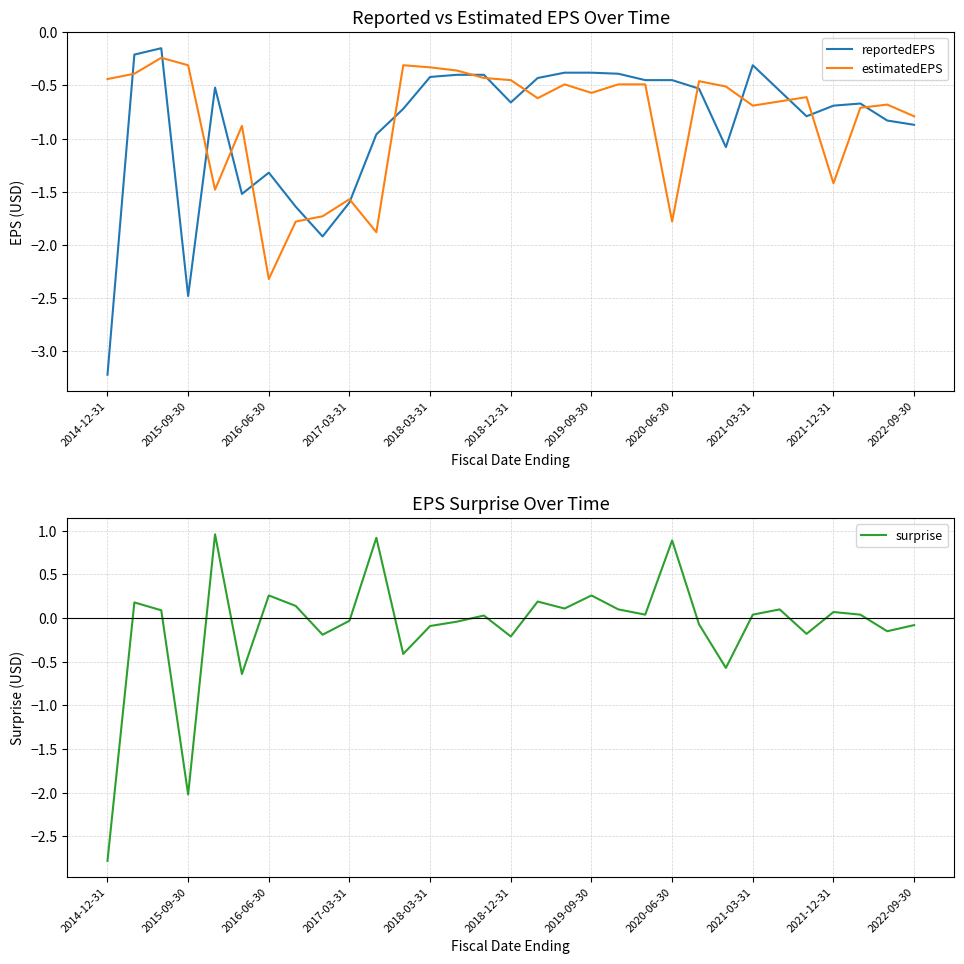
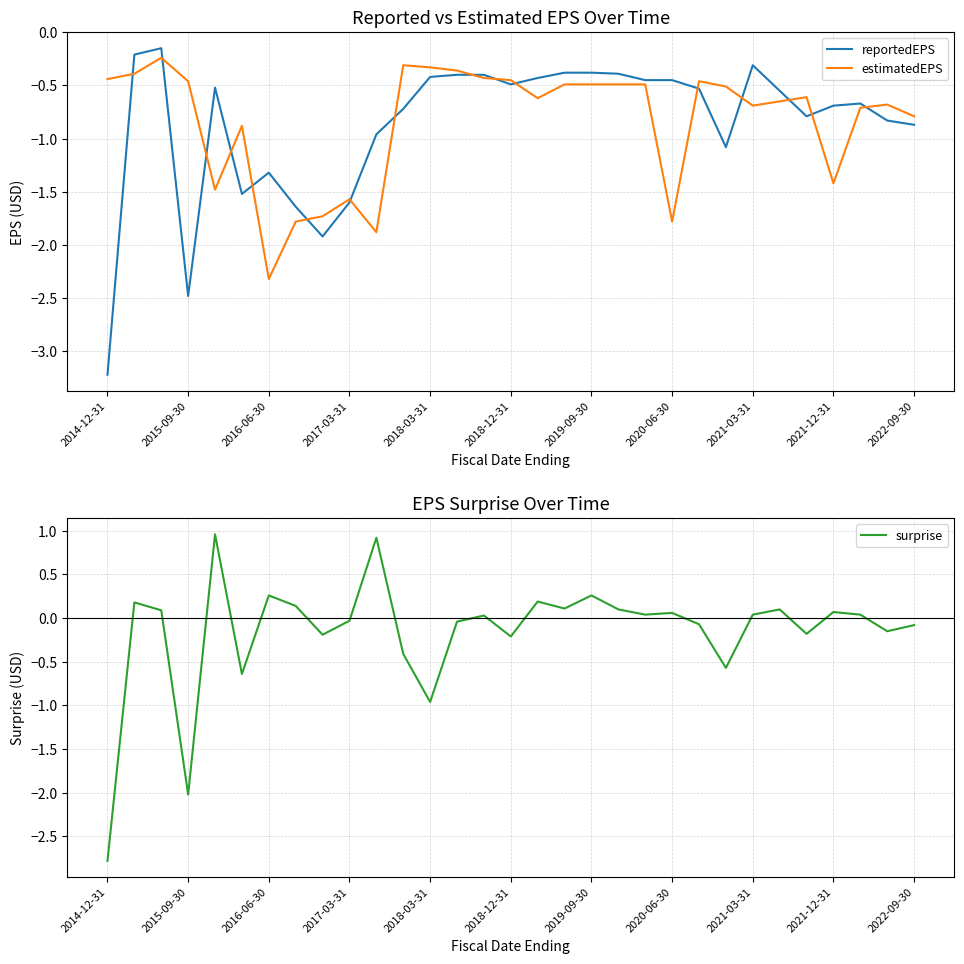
  {
    "Reported vs Estimated EPS Over Time": {
      "reportedEPS": {
        "2014-12-31": -3.22,
        "2015-09-30": -2.48,
        "2016-06-30": -1.32,
        "2017-03-31": -1.60,
        "2018-03-31": -0.42,
-       "2018-12-31": -0.66,
+       "2018-12-31": -0.49,
        "2019-09-30": -0.38,
        "2020-06-30": -0.45,
        "2021-03-31": -0.31,
        "2021-12-31": -0.69,
        "2022-09-30": -0.87
      },
      "estimatedEPS": {
        "2014-12-31": -0.44,
-       "2015-09-30": -0.31,
+       "2015-09-30": -0.46,
        "2016-06-30": -2.32,
        "2017-03-31": -1.57,
        "2018-03-31": -0.33,
        "2018-12-31": -0.45,
-       "2019-09-30": -0.57,
+       "2019-09-30": -0.49,
        "2020-06-30": -1.78,
        "2021-03-31": -0.69,
        "2021-12-31": -1.42,
        "2022-09-30": -0.79
      }
    },
    "EPS Surprise Over Time": {
      "2014-12-31": -2.8,
      "2015-09-30": -2.0,
      "2016-06-30": 0.3,
      "2017-03-31": 0.0,
-     "2018-03-31": -0.1,
+     "2018-03-31": -1.0,
      "2018-12-31": -0.2,
      "2019-09-30": 0.3,
-     "2020-06-30": 0.9,
+     "2020-06-30": 0.1,
      "2021-03-31": 0.0,
      "2021-12-31": 0.1,
      "2022-09-30": -0.1
    }
  }
